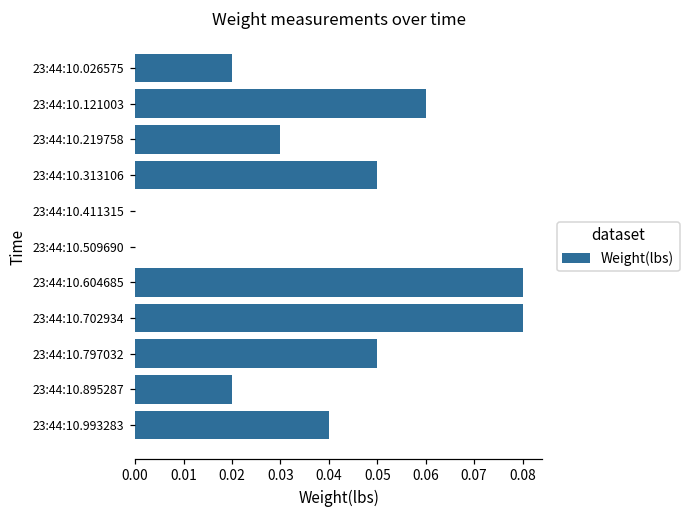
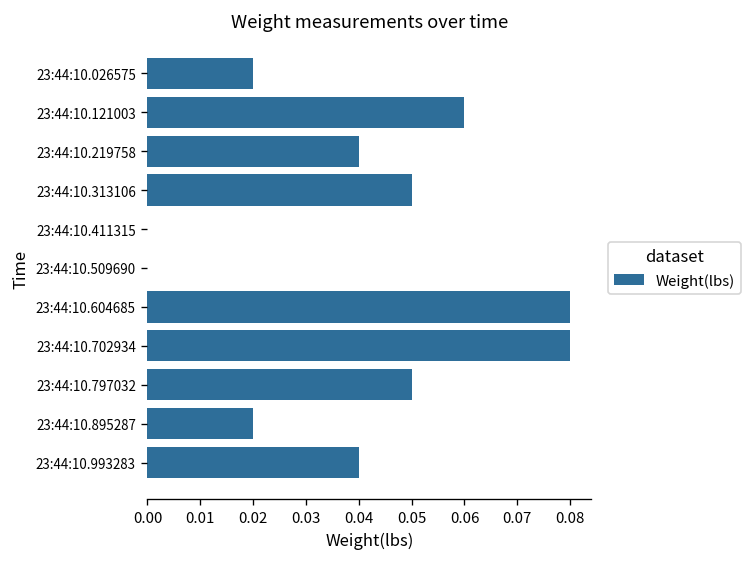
  {
    "23:44:10.026575": 0.02,
    "23:44:10.121003": 0.06,
-   "23:44:10.219758": 0.03,
+   "23:44:10.219758": 0.04,
    "23:44:10.313106": 0.05,
    "23:44:10.411315": 0.00,
    "23:44:10.509690": 0.00,
    "23:44:10.604685": 0.08,
    "23:44:10.702934": 0.08,
    "23:44:10.797032": 0.05,
    "23:44:10.895287": 0.02,
    "23:44:10.993283": 0.04
  }
